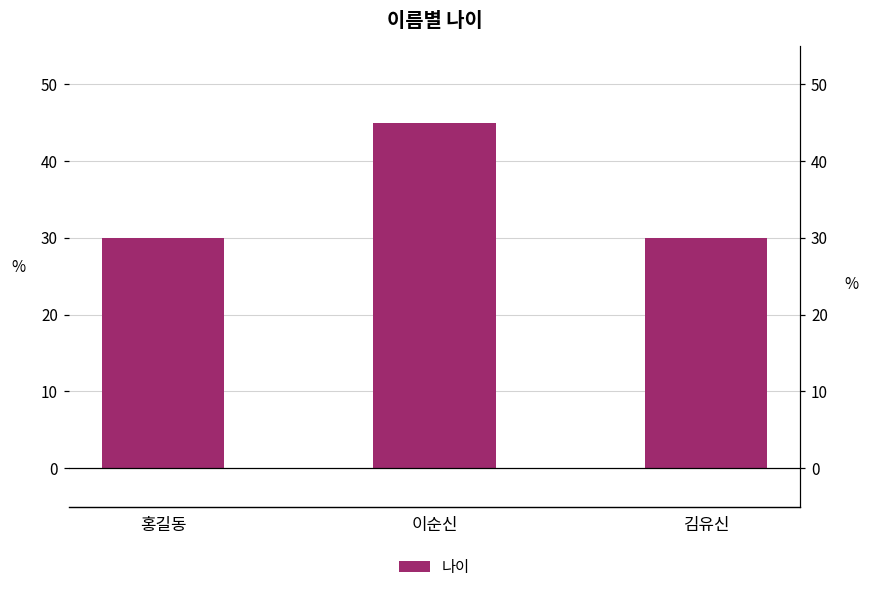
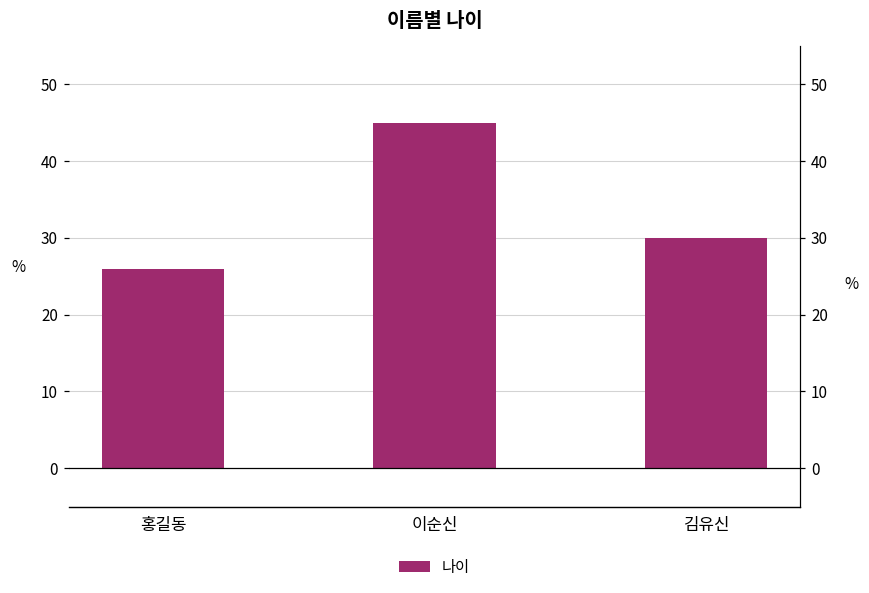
  {
-   "홍길동": 30,
+   "홍길동": 26,
    "이순신": 45,
    "김유신": 30
  }
